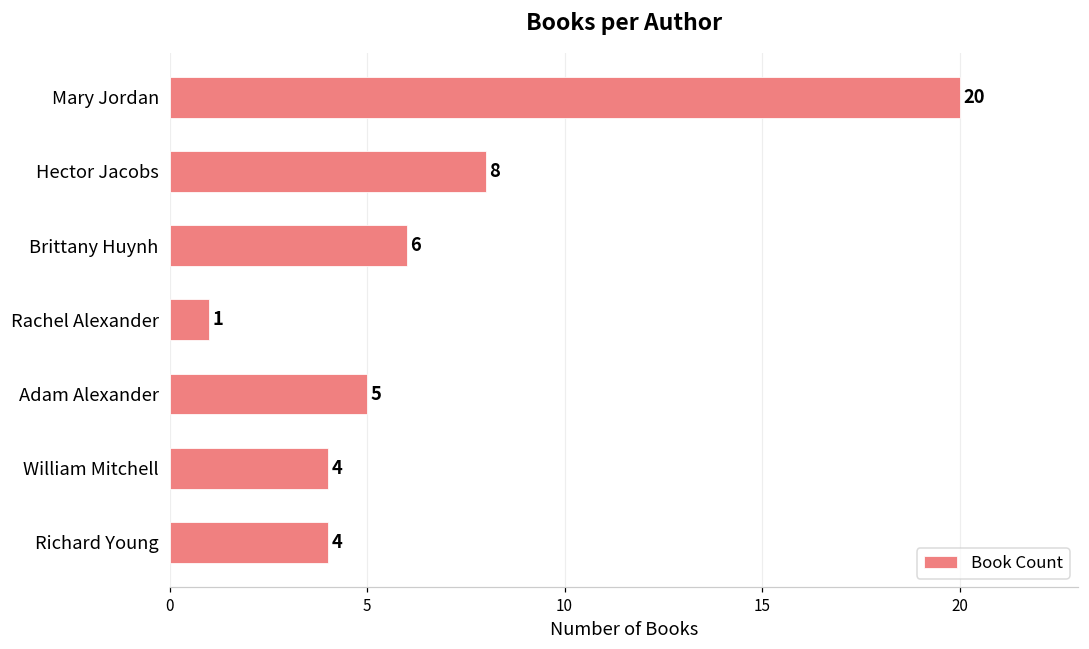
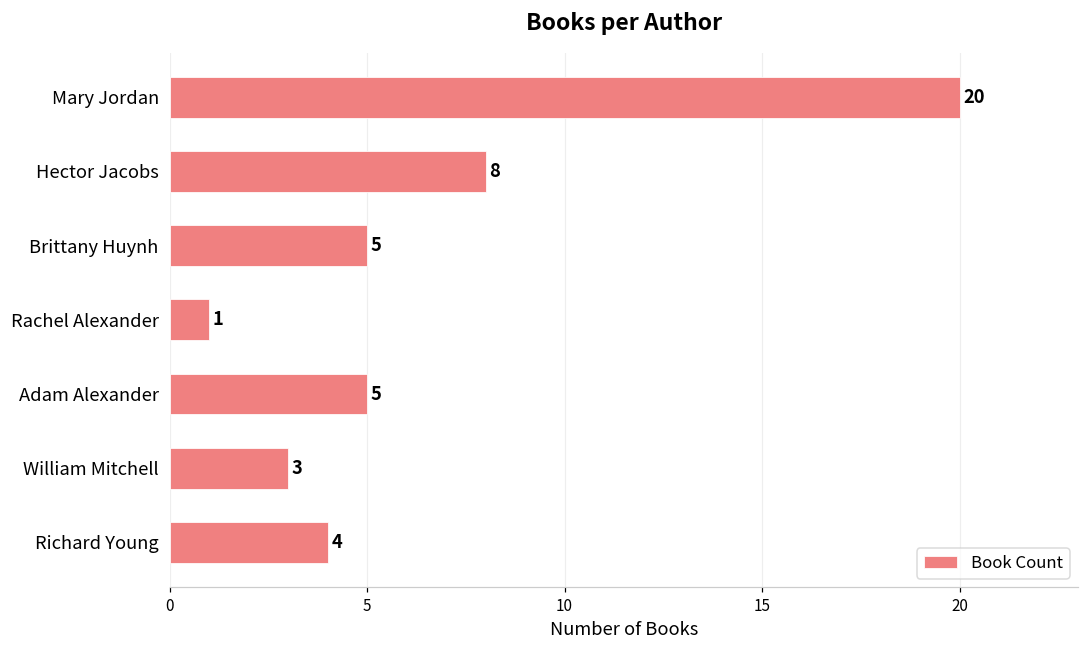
  {
    "Mary Jordan": 20,
    "Hector Jacobs": 8,
-   "Brittany Huynh": 6,
+   "Brittany Huynh": 5,
    "Rachel Alexander": 1,
    "Adam Alexander": 5,
-   "William Mitchell": 4,
+   "William Mitchell": 3,
    "Richard Young": 4
  }
